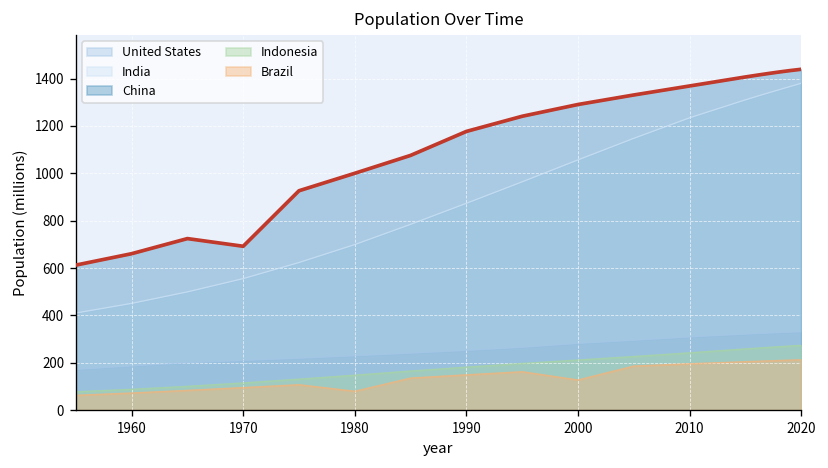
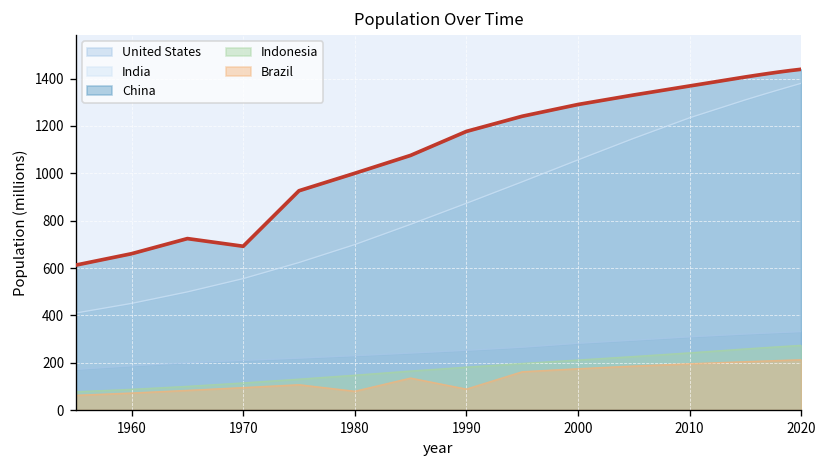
  {
    "China": {
      "1960": 660,
      "1970": 690,
      "1980": 1000,
      "1990": 1180,
      "2000": 1290,
      "2010": 1370,
      "2020": 1440
    },
    "Brazil": {
      "1960": 70,
      "1970": 100,
      "1980": 80,
-     "1990": 150,
-     "2000": 130,
+     "1990": 90,
+     "2000": 170,
      "2010": 200,
      "2020": 210
    }
  }
